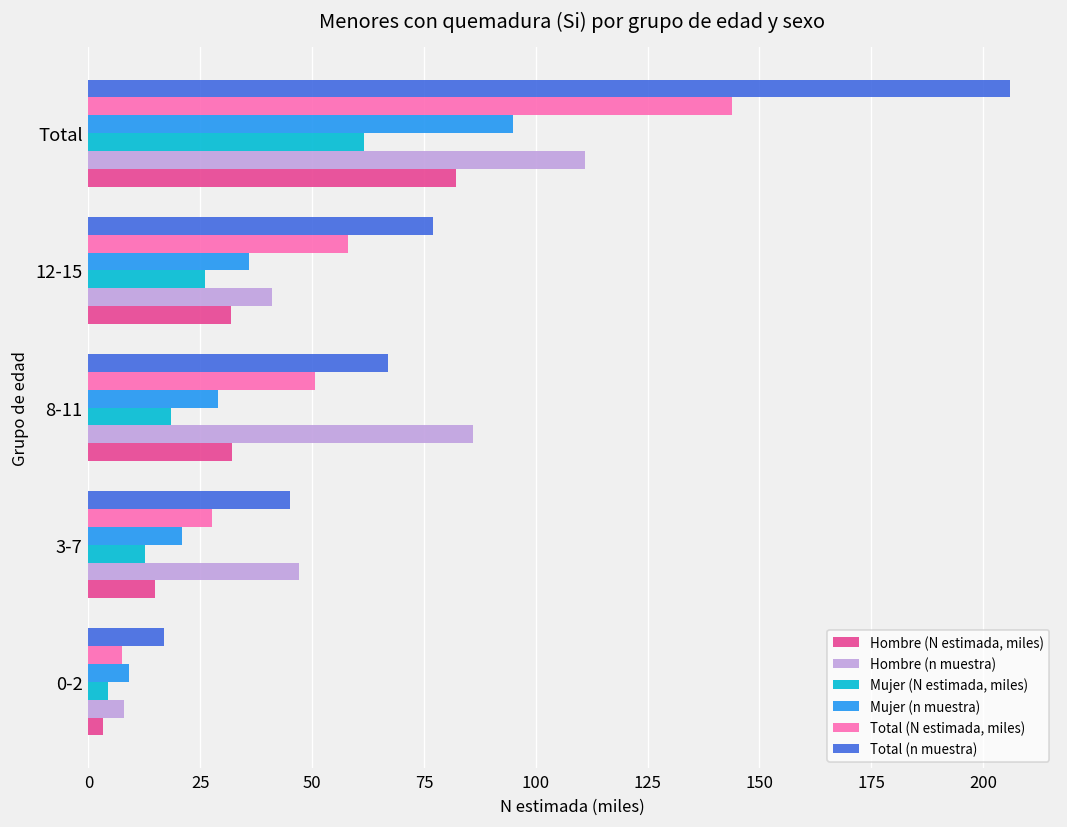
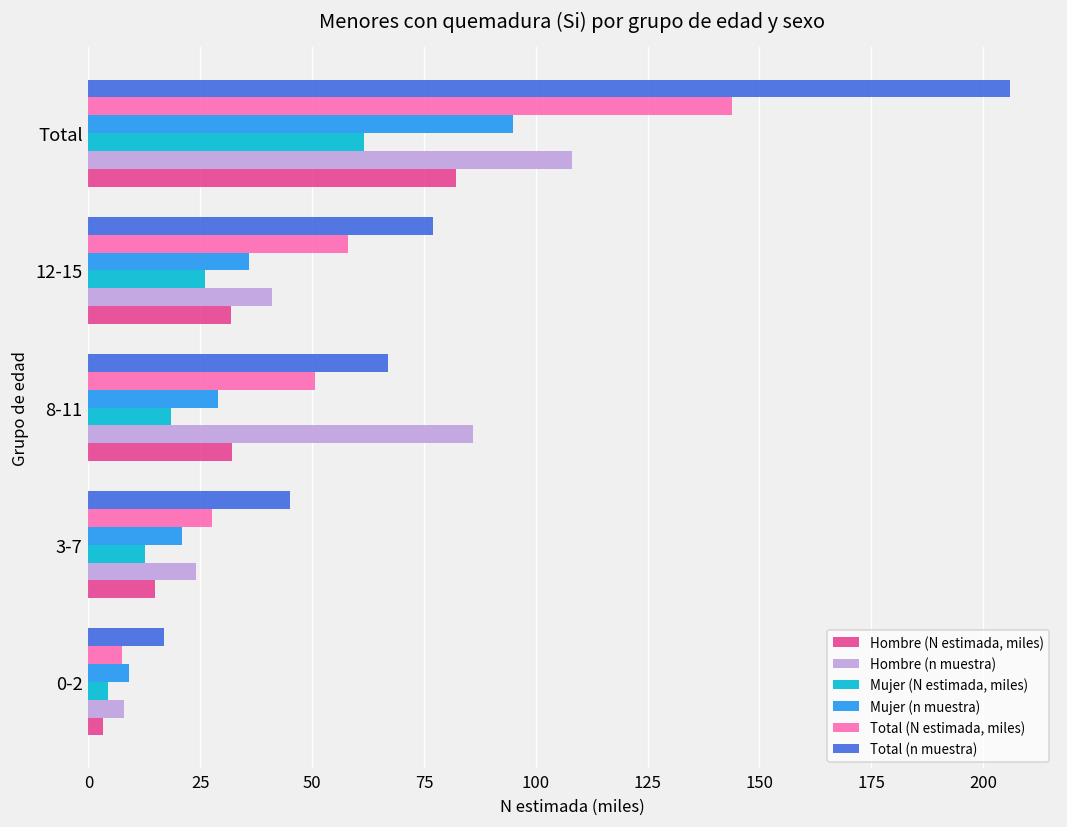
  {
    "Hombre (n muestra)": {
-     "Total": 111,
+     "Total": 108,
      "12-15": 41,
      "8-11": 86,
-     "3-7": 47,
+     "3-7": 24,
      "0-2": 8
    }
  }
